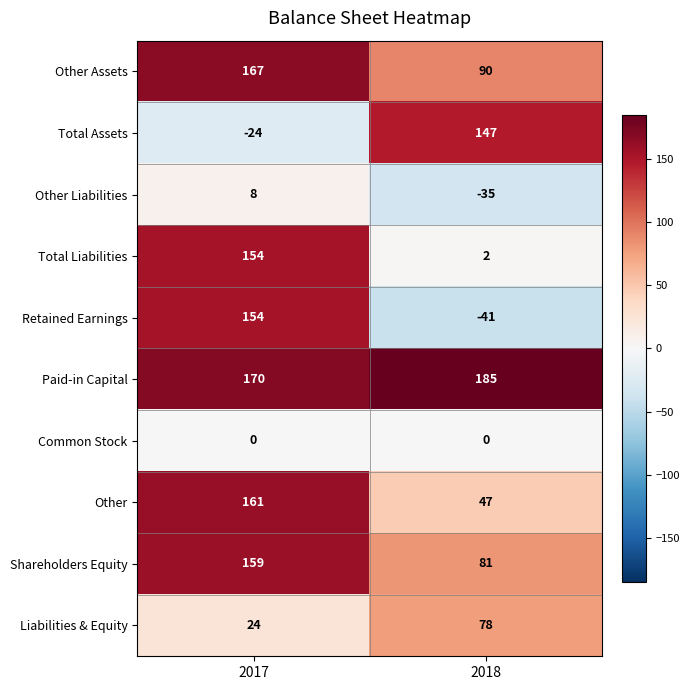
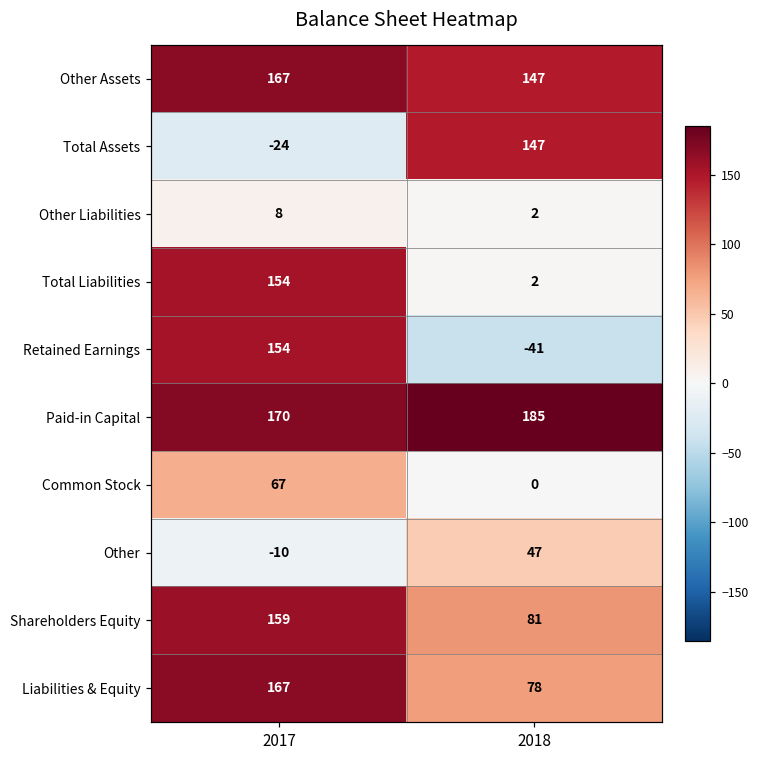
  {
    "Other Assets": {
      "2017": 167,
-     "2018": 90
+     "2018": 147
    },
    "Total Assets": {
      "2017": -24,
      "2018": 147
    },
    "Other Liabilities": {
      "2017": 8,
-     "2018": -35
+     "2018": 2
    },
    "Total Liabilities": {
      "2017": 154,
      "2018": 2
    },
    "Retained Earnings": {
      "2017": 154,
      "2018": -41
    },
    "Paid-in Capital": {
      "2017": 170,
      "2018": 185
    },
    "Common Stock": {
-     "2017": 0,
+     "2017": 67,
      "2018": 0
    },
    "Other": {
-     "2017": 161,
+     "2017": -10,
      "2018": 47
    },
    "Shareholders Equity": {
      "2017": 159,
      "2018": 81
    },
    "Liabilities & Equity": {
-     "2017": 24,
+     "2017": 167,
      "2018": 78
    }
  }
